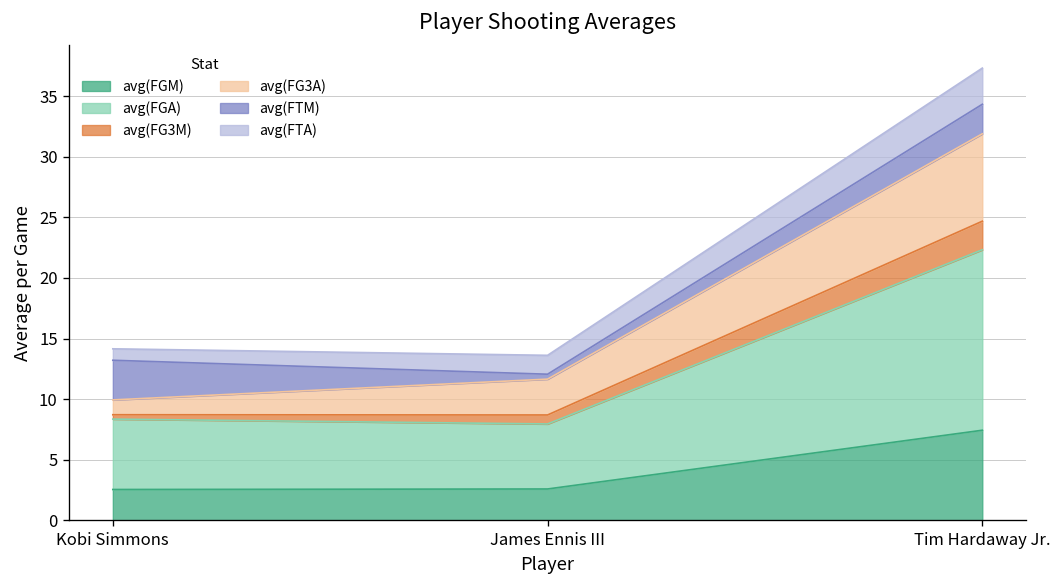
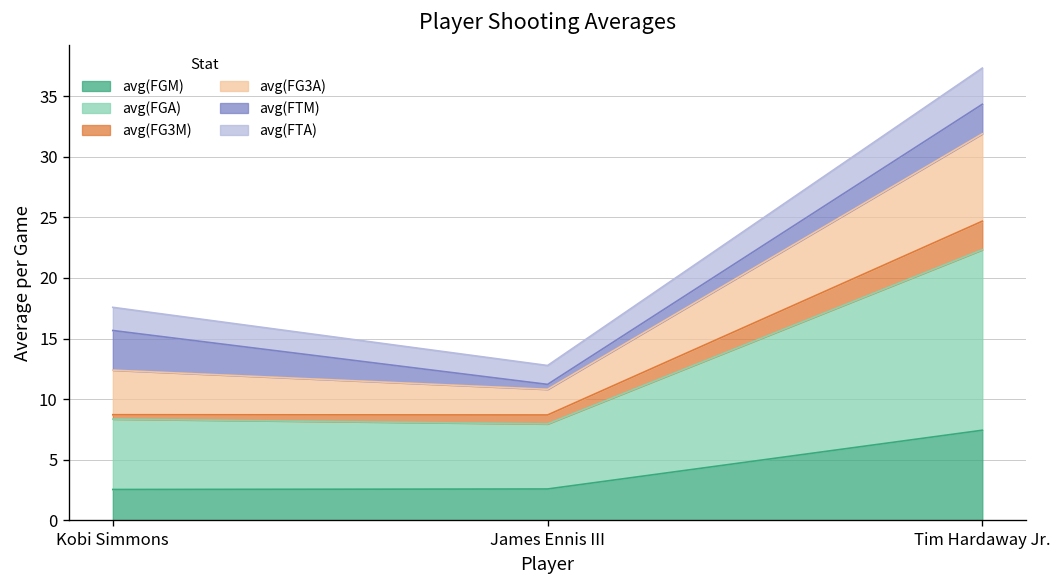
  {
    "avg(FGM)": {
      "Kobi Simmons": 2.6,
      "James Ennis III": 2.6,
      "Tim Hardaway Jr.": 7.4
    },
    "avg(FGA)": {
      "Kobi Simmons": 5.8,
      "James Ennis III": 5.4,
      "Tim Hardaway Jr.": 14.9
    },
    "avg(FG3M)": {
      "Kobi Simmons": 0.4,
      "James Ennis III": 0.7,
      "Tim Hardaway Jr.": 2.4
    },
    "avg(FG3A)": {
-     "Kobi Simmons": 1.2,
-     "James Ennis III": 3.0,
+     "Kobi Simmons": 3.7,
+     "James Ennis III": 2.1,
      "Tim Hardaway Jr.": 7.2
    },
    "avg(FTM)": {
      "Kobi Simmons": 3.3,
      "James Ennis III": 0.4,
      "Tim Hardaway Jr.": 2.4
    },
    "avg(FTA)": {
-     "Kobi Simmons": 0.9,
+     "Kobi Simmons": 1.9,
      "James Ennis III": 1.6,
      "Tim Hardaway Jr.": 3.0
    }
  }
